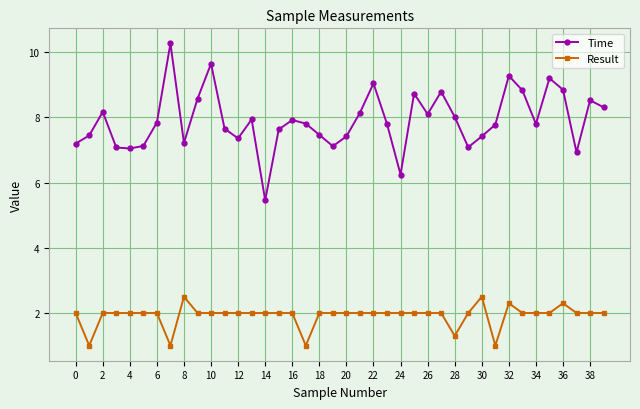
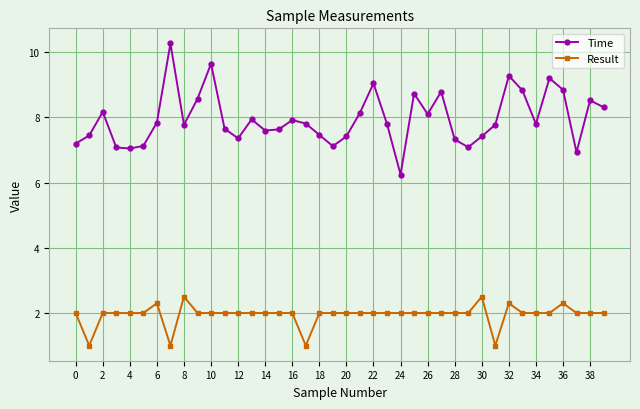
  {
    "Time": {
      "0": 7.2,
      "2": 8.2,
      "4": 7.0,
      "6": 7.8,
-     "8": 7.2,
+     "8": 7.8,
      "10": 9.7,
      "12": 7.4,
-     "14": 5.5,
+     "14": 7.6,
      "16": 7.9,
      "18": 7.5,
      "20": 7.4,
      "22": 9.0,
      "24": 6.2,
      "26": 8.1,
-     "28": 8.0,
+     "28": 7.3,
      "30": 7.4,
      "32": 9.3,
      "34": 7.8,
      "36": 8.9,
      "38": 8.5
    },
    "Result": {
      "0": 2.0,
      "2": 2.0,
      "4": 2.0,
-     "6": 2.0,
+     "6": 2.3,
      "8": 2.5,
      "10": 2.0,
      "12": 2.0,
      "14": 2.0,
      "16": 2.0,
      "18": 2.0,
      "20": 2.0,
      "22": 2.0,
      "24": 2.0,
      "26": 2.0,
-     "28": 1.3,
+     "28": 2.0,
      "30": 2.5,
      "32": 2.3,
      "34": 2.0,
      "36": 2.3,
      "38": 2.0
    }
  }
